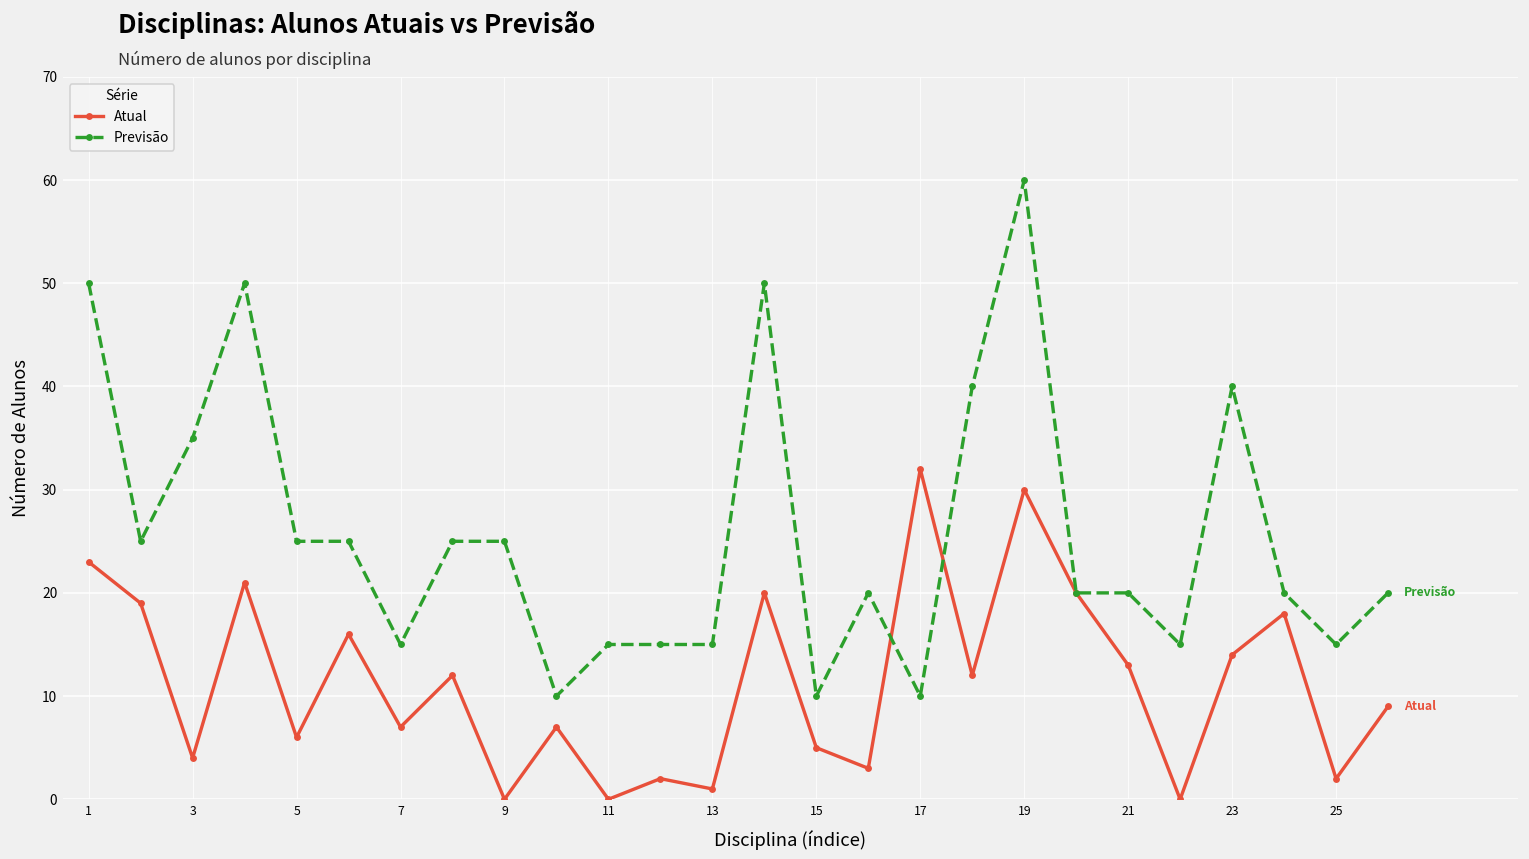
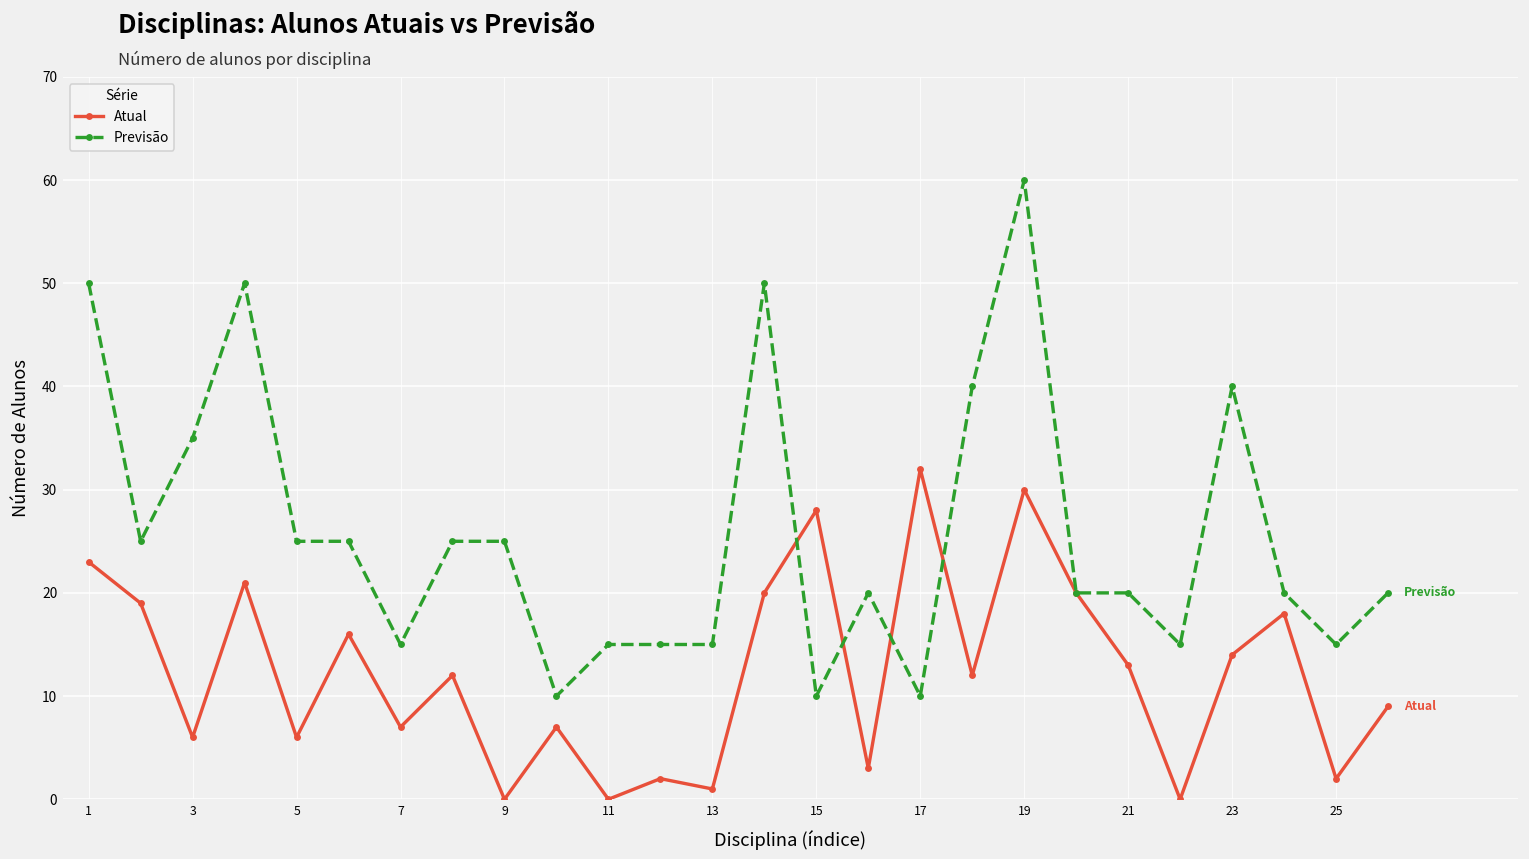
  {
    "Atual": {
      "1": 23,
-     "3": 4,
+     "3": 6,
      "5": 6,
      "7": 7,
      "9": 0,
      "11": 0,
      "13": 1,
-     "15": 5,
+     "15": 28,
      "17": 32,
      "19": 30,
      "21": 13,
      "23": 14,
      "25": 2
    },
    "Previsão": {
      "1": 50,
      "3": 35,
      "5": 25,
      "7": 15,
      "9": 25,
      "11": 15,
      "13": 15,
      "15": 10,
      "17": 10,
      "19": 60,
      "21": 20,
      "23": 40,
      "25": 15
    }
  }
